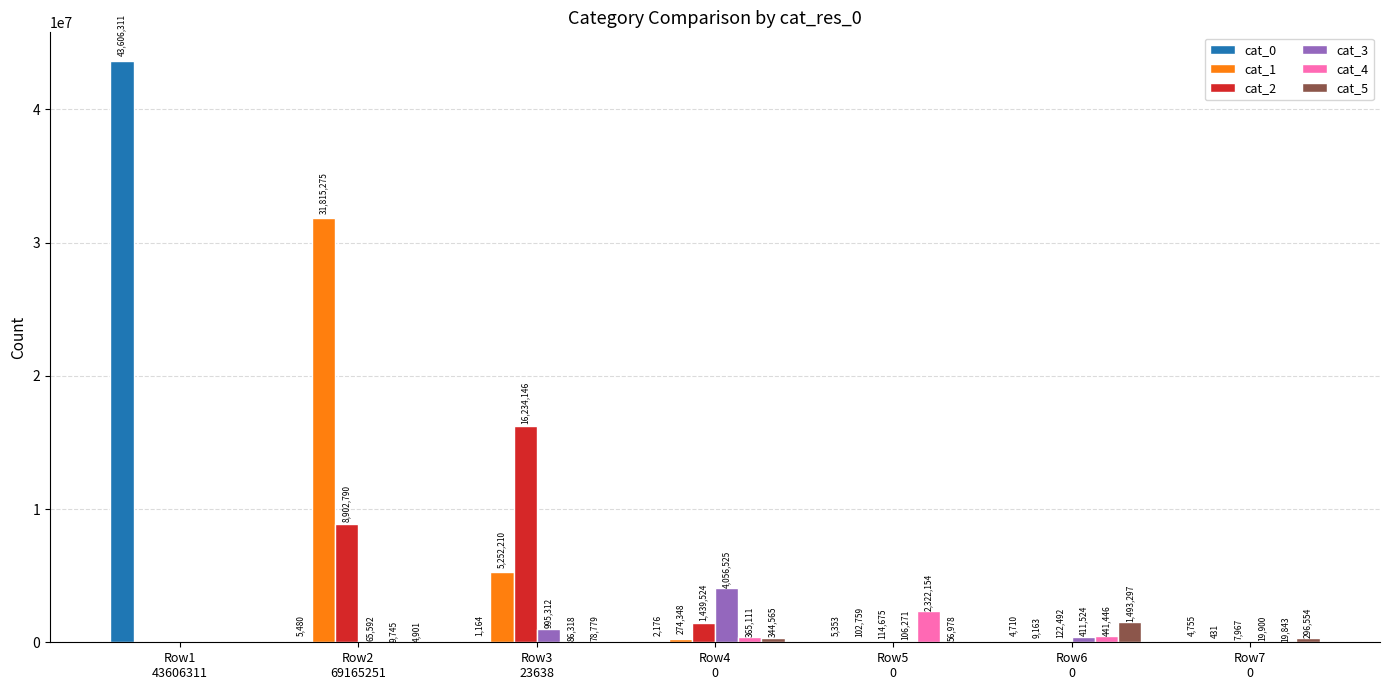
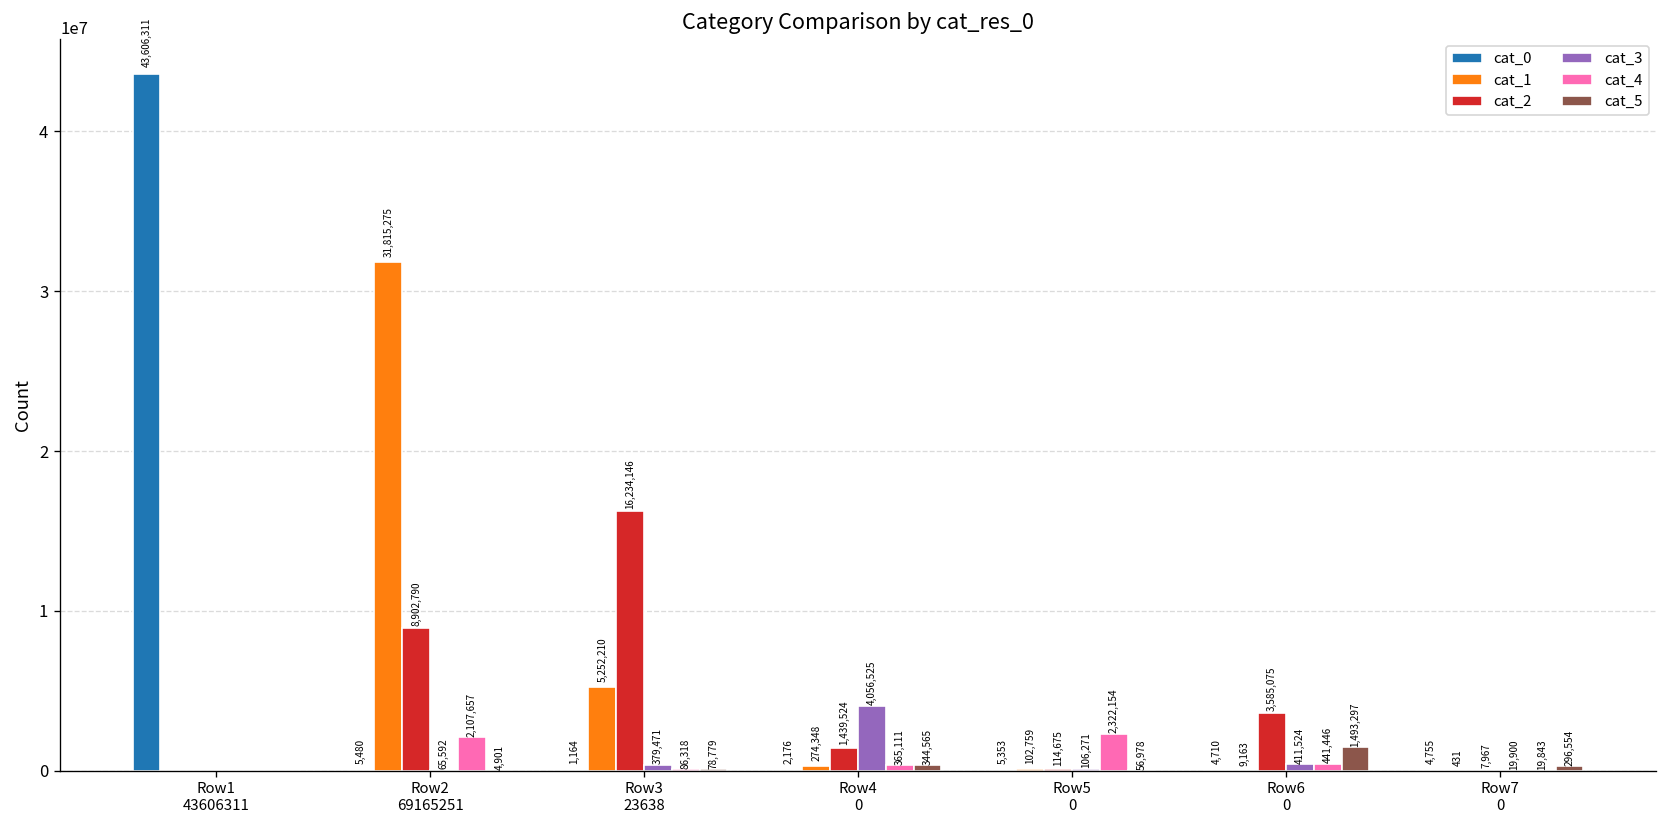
  {
    "cat_0": {
      "Row1 43606311": "43,606,311",
      "Row2 69165251": "5,480",
      "Row3 23638": "1,164",
      "Row4 0": "2,176",
      "Row5 0": "5,353",
      "Row6 0": "4,710",
      "Row7 0": "4,755"
    },
    "cat_1": {
      "Row2 69165251": "31,815,275",
      "Row3 23638": "5,252,210",
      "Row4 0": "274,348",
      "Row5 0": "102,759",
      "Row6 0": "9,163",
      "Row7 0": "431"
    },
    "cat_2": {
      "Row2 69165251": "8,902,790",
      "Row3 23638": "16,234,146",
      "Row4 0": "1,439,524",
      "Row5 0": "114,675",
-     "Row6 0": "122,492",
+     "Row6 0": "3,585,075",
      "Row7 0": "7,967"
    },
    "cat_3": {
      "Row2 69165251": "65,592",
-     "Row3 23638": "995,312",
+     "Row3 23638": "379,471",
      "Row4 0": "4,056,525",
      "Row5 0": "106,271",
      "Row6 0": "411,524",
      "Row7 0": "19,900"
    },
    "cat_4": {
-     "Row2 69165251": "9,745",
+     "Row2 69165251": "2,107,657",
      "Row3 23638": "86,318",
      "Row4 0": "365,111",
      "Row5 0": "2,322,154",
      "Row6 0": "441,446",
      "Row7 0": "19,843"
    },
    "cat_5": {
      "Row2 69165251": "4,901",
      "Row3 23638": "78,779",
      "Row4 0": "344,565",
      "Row5 0": "56,978",
      "Row6 0": "1,493,297",
      "Row7 0": "296,554"
    }
  }
